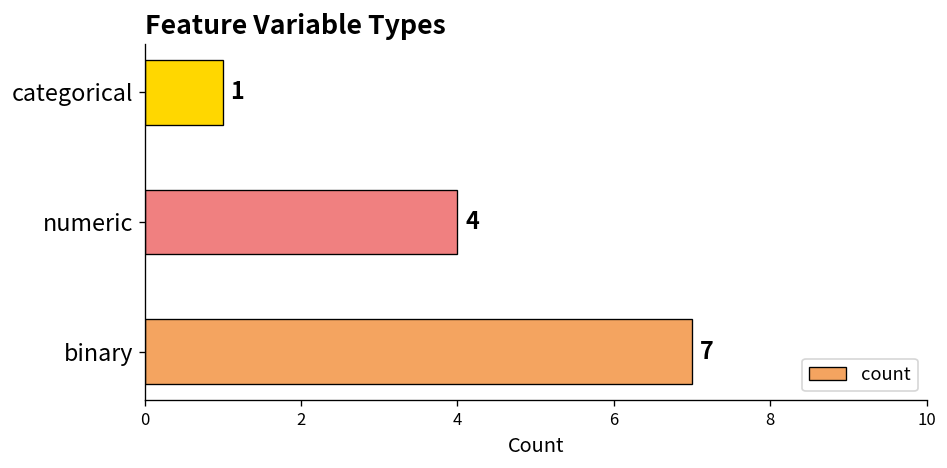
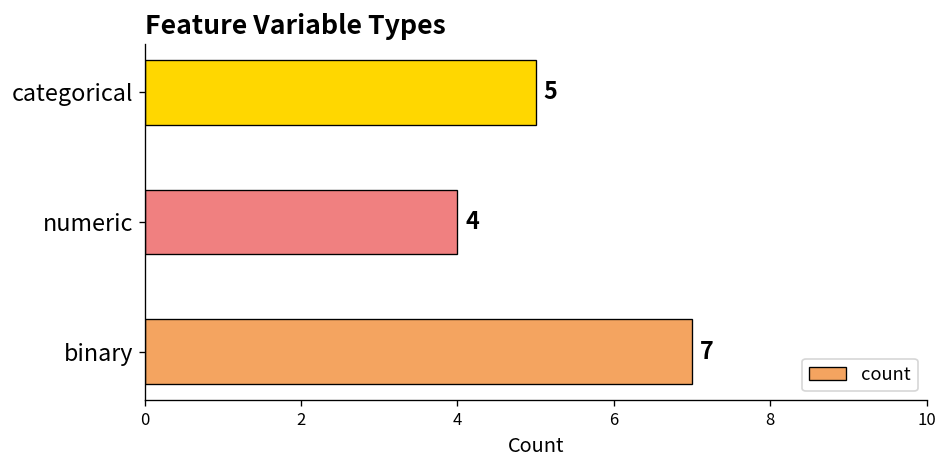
  {
-   "categorical": 1,
+   "categorical": 5,
    "numeric": 4,
    "binary": 7
  }
